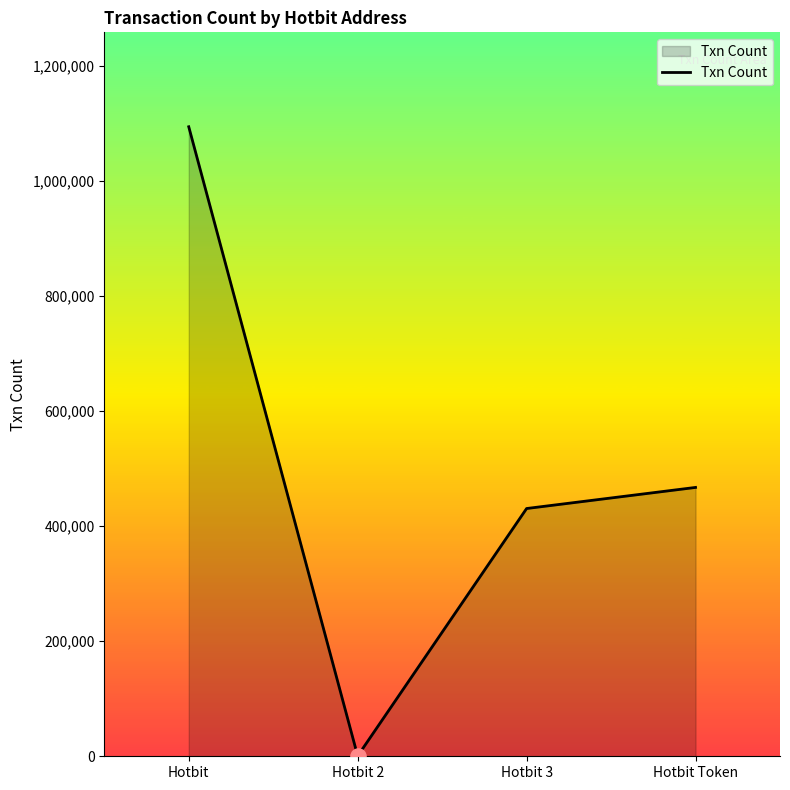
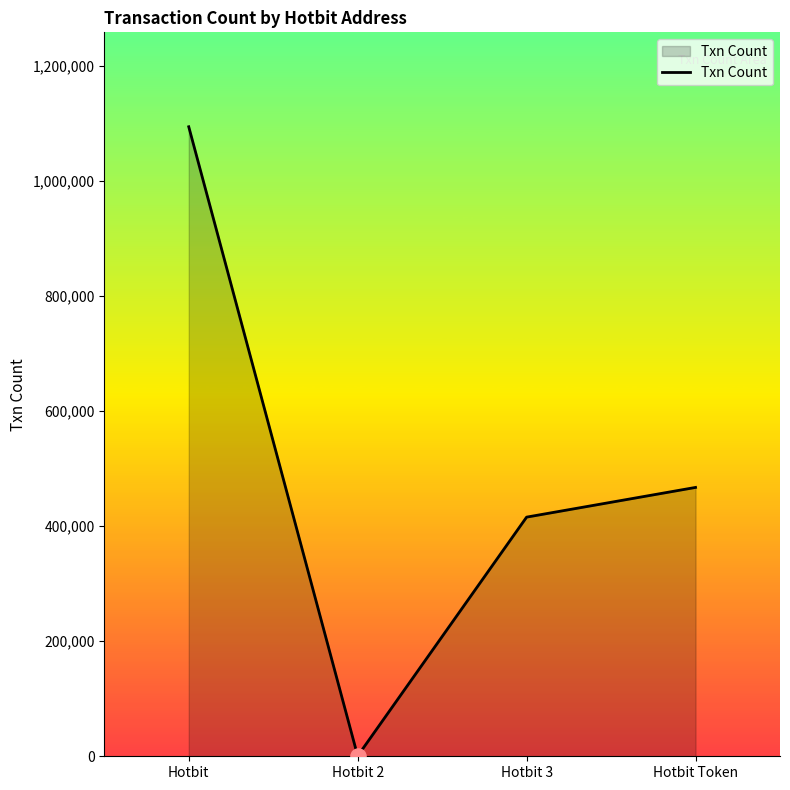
  {
    "Txn Count": {
      "Hotbit": "1,090,000",
-     "Hotbit 3": "430,000",
+     "Hotbit 3": "420,000",
      "Hotbit Token": "470,000"
    }
  }
